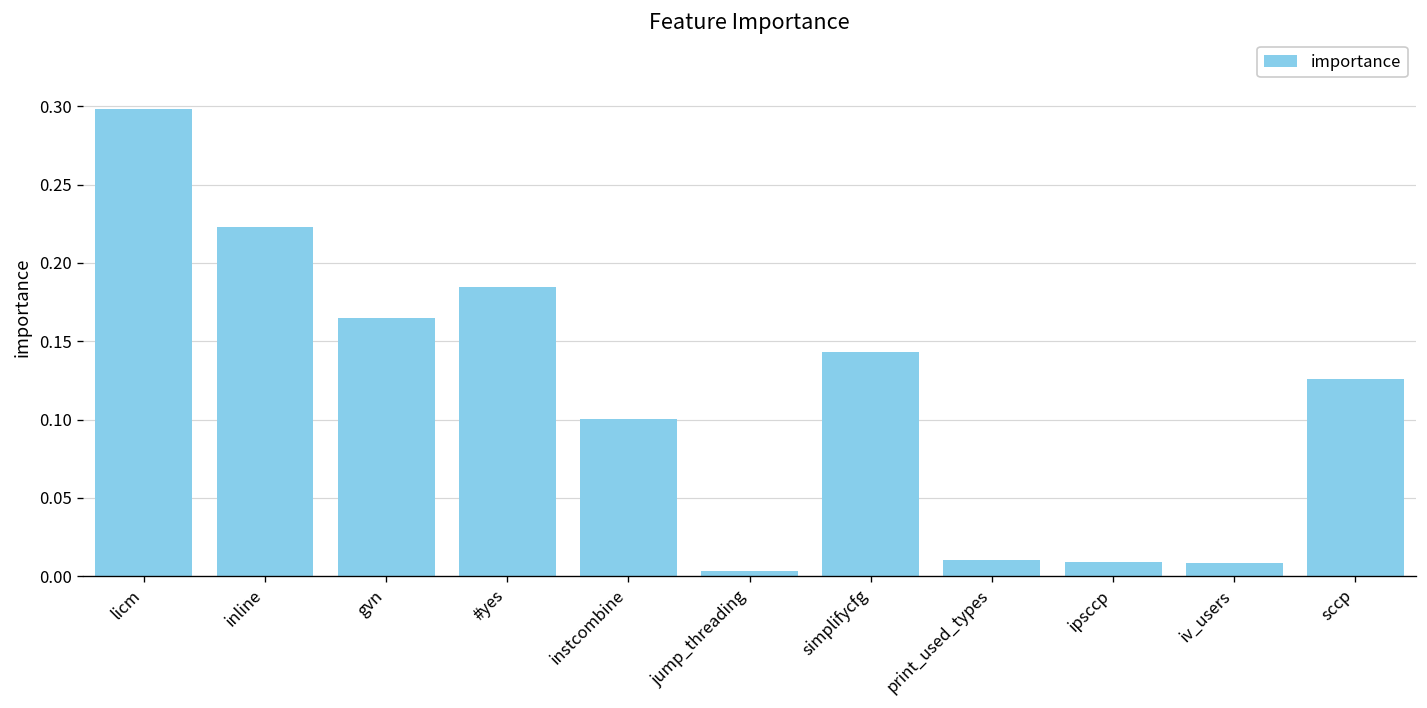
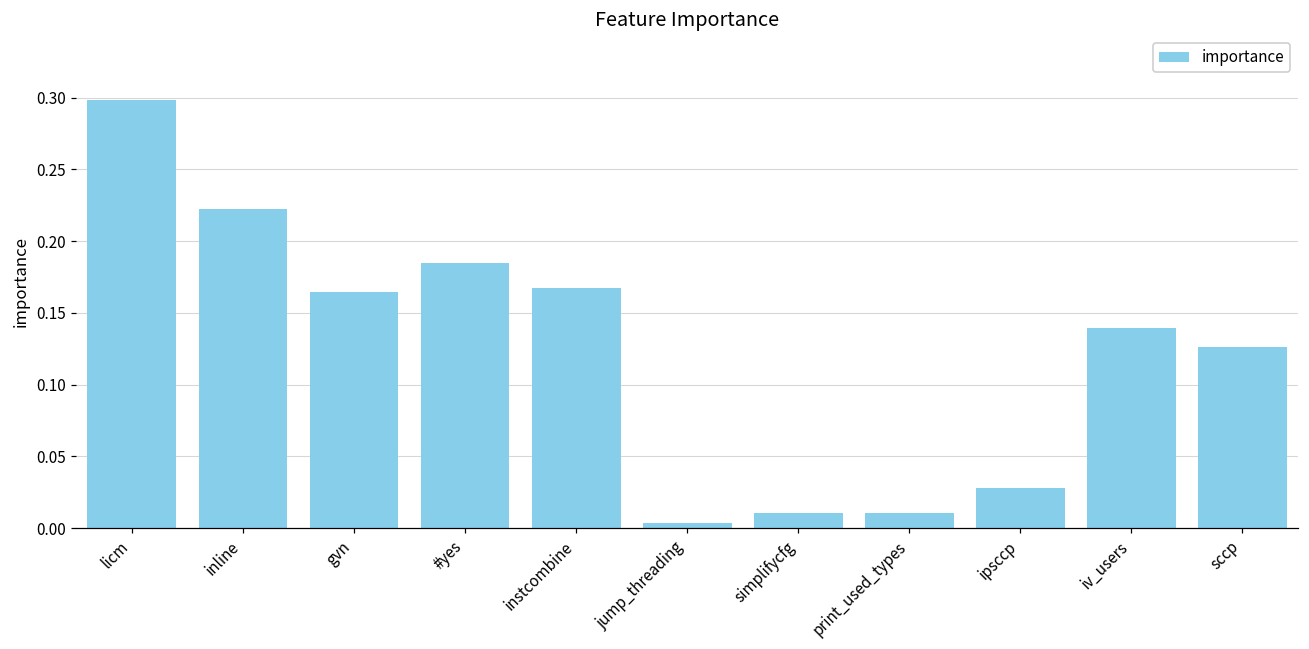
  {
    "licm": 0.298,
    "inline": 0.223,
    "gvn": 0.165,
    "#yes": 0.185,
-   "instcombine": 0.100,
+   "instcombine": 0.168,
    "jump_threading": 0.003,
-   "simplifycfg": 0.143,
+   "simplifycfg": 0.011,
    "print_used_types": 0.010,
-   "ipsccp": 0.009,
-   "iv_users": 0.008,
+   "ipsccp": 0.028,
+   "iv_users": 0.139,
    "sccp": 0.126
  }
